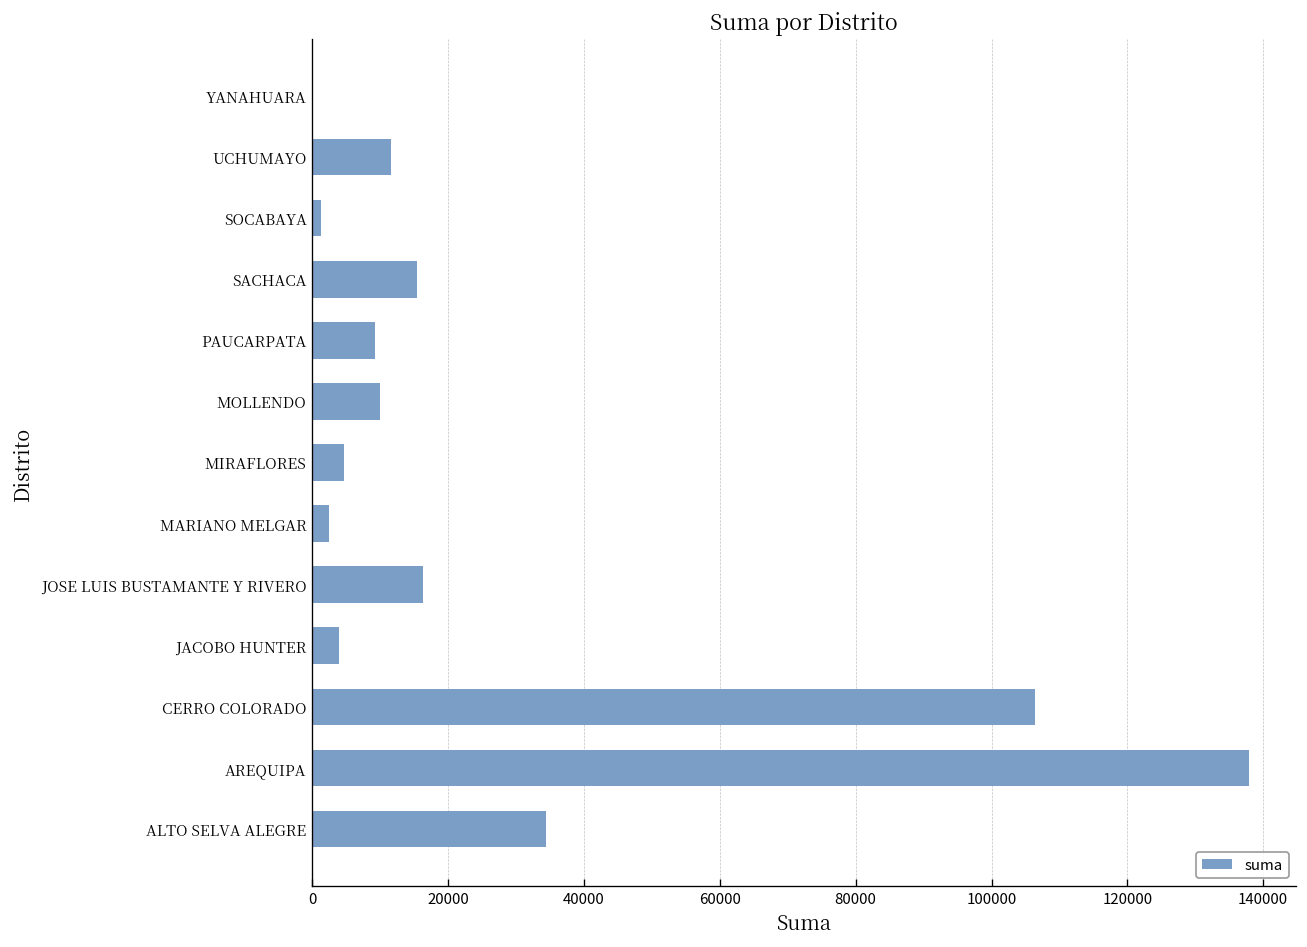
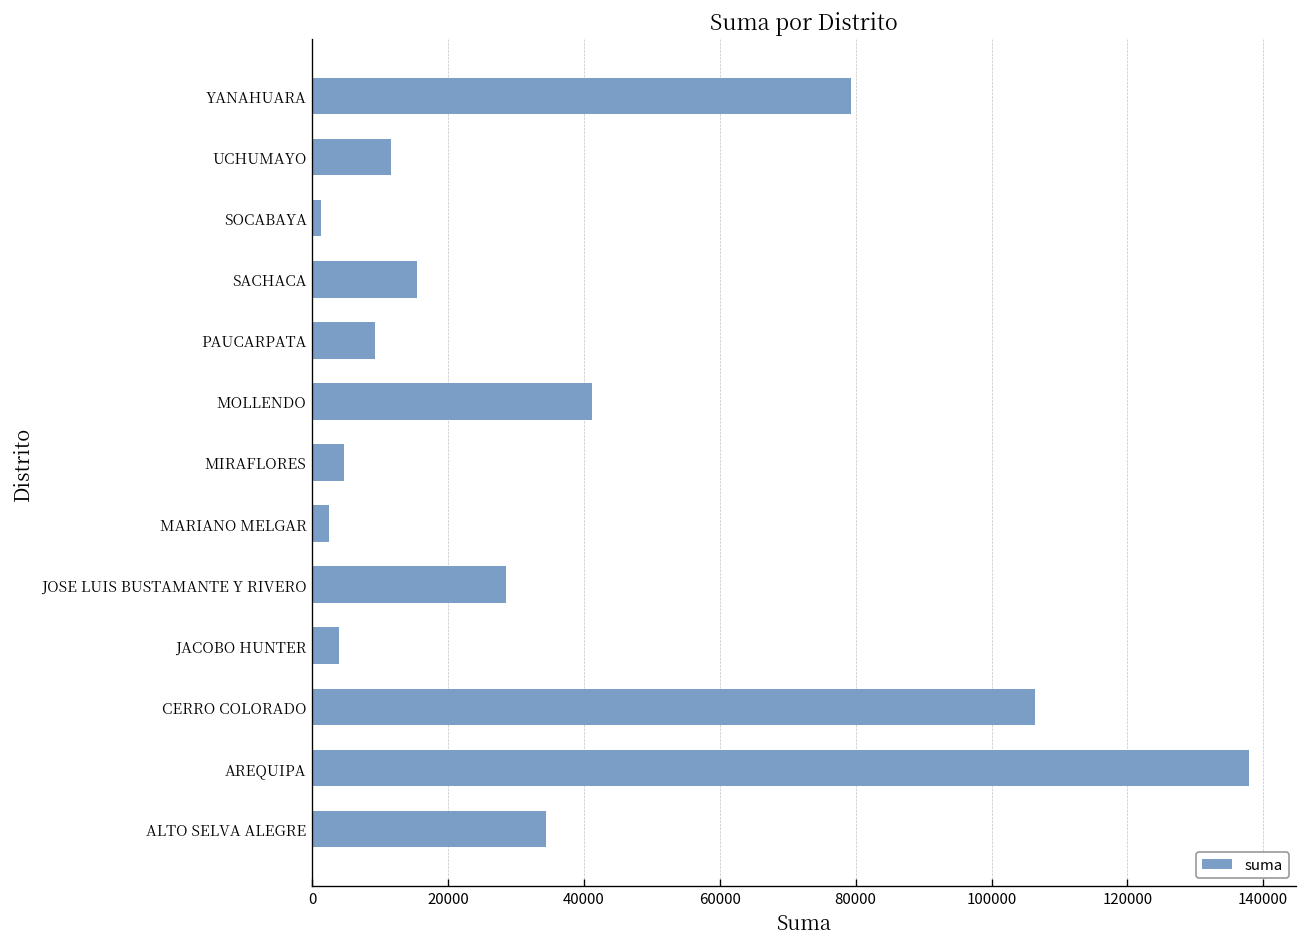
  {
-   "YANAHUARA": 0,
+   "YANAHUARA": 79000,
    "UCHUMAYO": 12000,
    "SOCABAYA": 1000,
    "SACHACA": 15000,
    "PAUCARPATA": 9000,
-   "MOLLENDO": 10000,
+   "MOLLENDO": 41000,
    "MIRAFLORES": 5000,
    "MARIANO MELGAR": 2000,
-   "JOSE LUIS BUSTAMANTE Y RIVERO": 16000,
+   "JOSE LUIS BUSTAMANTE Y RIVERO": 29000,
    "JACOBO HUNTER": 4000,
    "CERRO COLORADO": 106000,
    "AREQUIPA": 138000,
    "ALTO SELVA ALEGRE": 34000
  }
